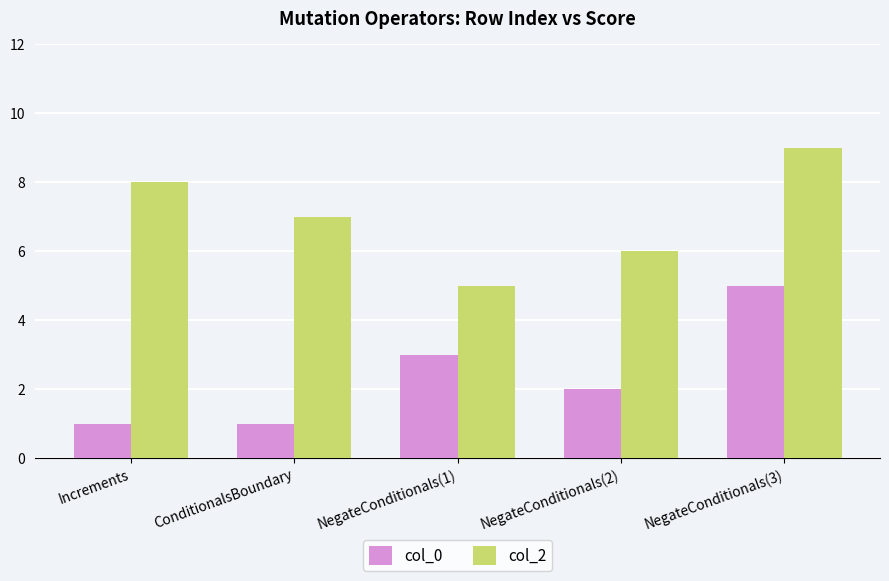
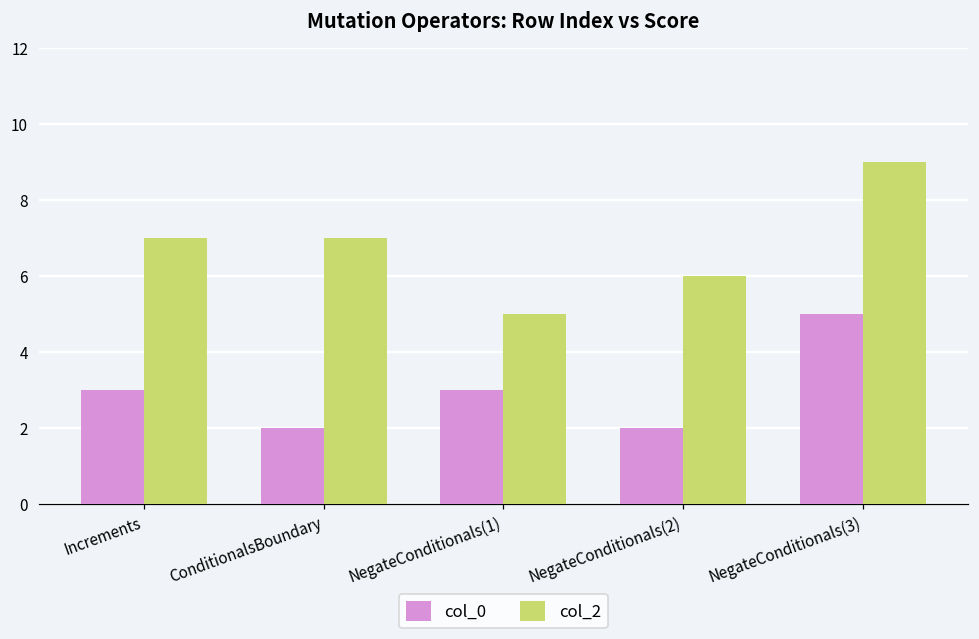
  {
    "col_0": {
-     "Increments": 1,
-     "ConditionalsBoundary": 1,
+     "Increments": 3,
+     "ConditionalsBoundary": 2,
      "NegateConditionals(1)": 3,
      "NegateConditionals(2)": 2,
      "NegateConditionals(3)": 5
    },
    "col_2": {
-     "Increments": 8,
+     "Increments": 7,
      "ConditionalsBoundary": 7,
      "NegateConditionals(1)": 5,
      "NegateConditionals(2)": 6,
      "NegateConditionals(3)": 9
    }
  }
